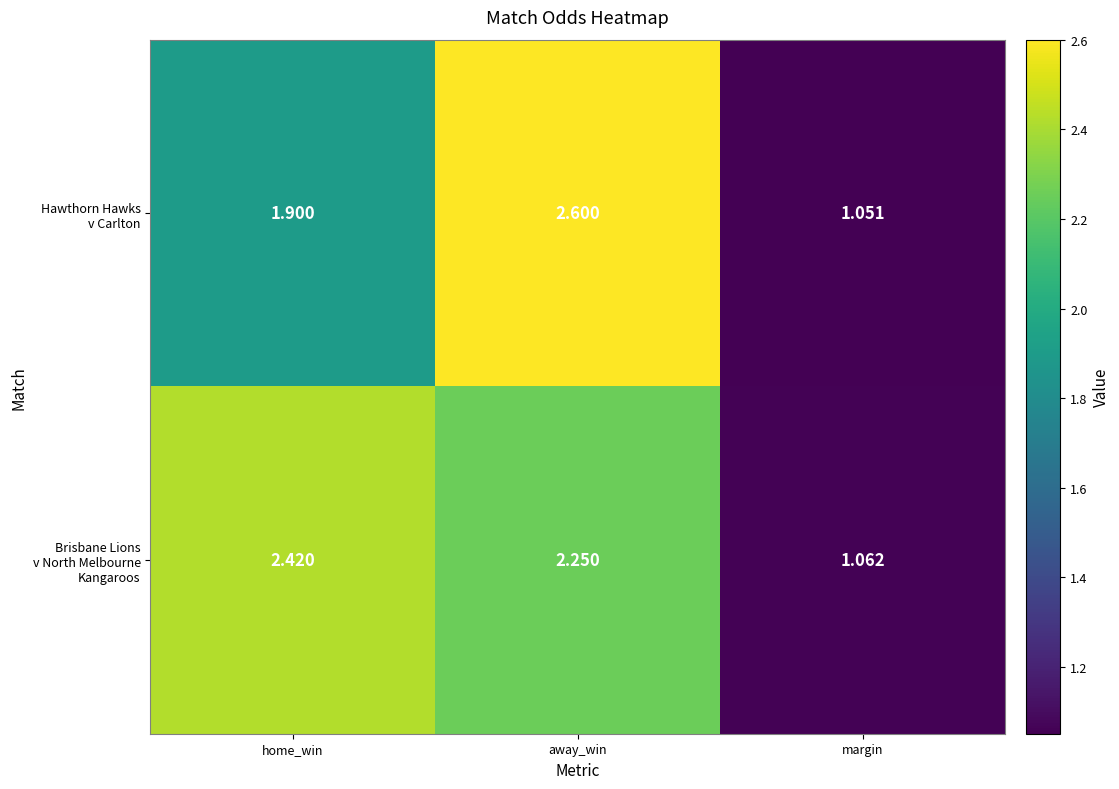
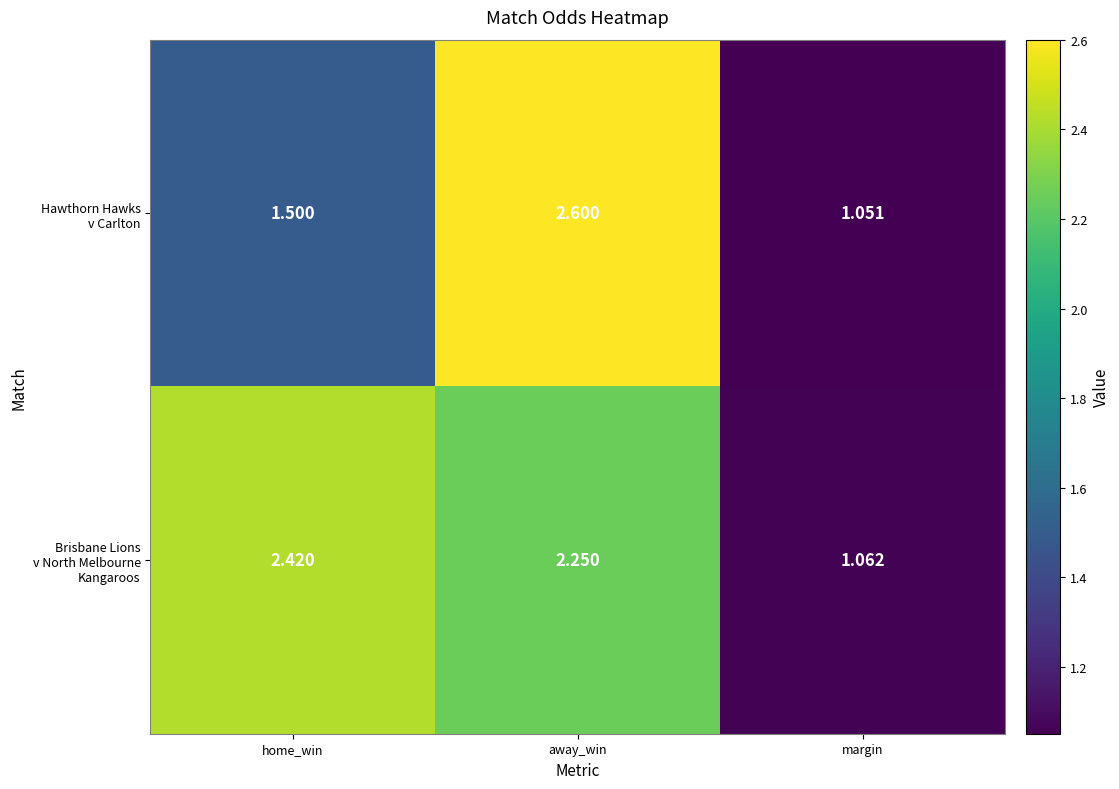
  {
    "Hawthorn Hawks v Carlton": {
-     "home_win": 1.900,
+     "home_win": 1.500,
      "away_win": 2.600,
      "margin": 1.051
    },
    "Brisbane Lions v North Melbourne Kangaroos": {
      "home_win": 2.420,
      "away_win": 2.250,
      "margin": 1.062
    }
  }
